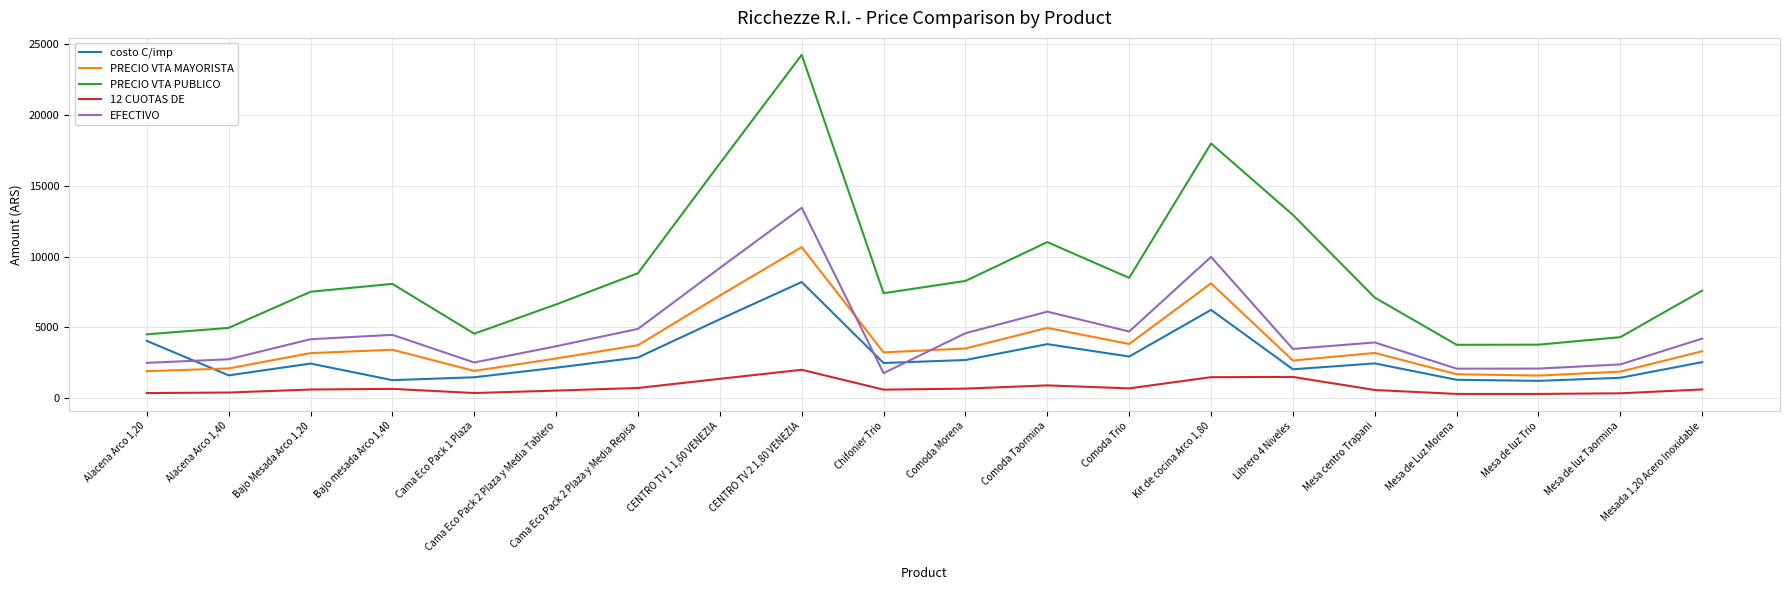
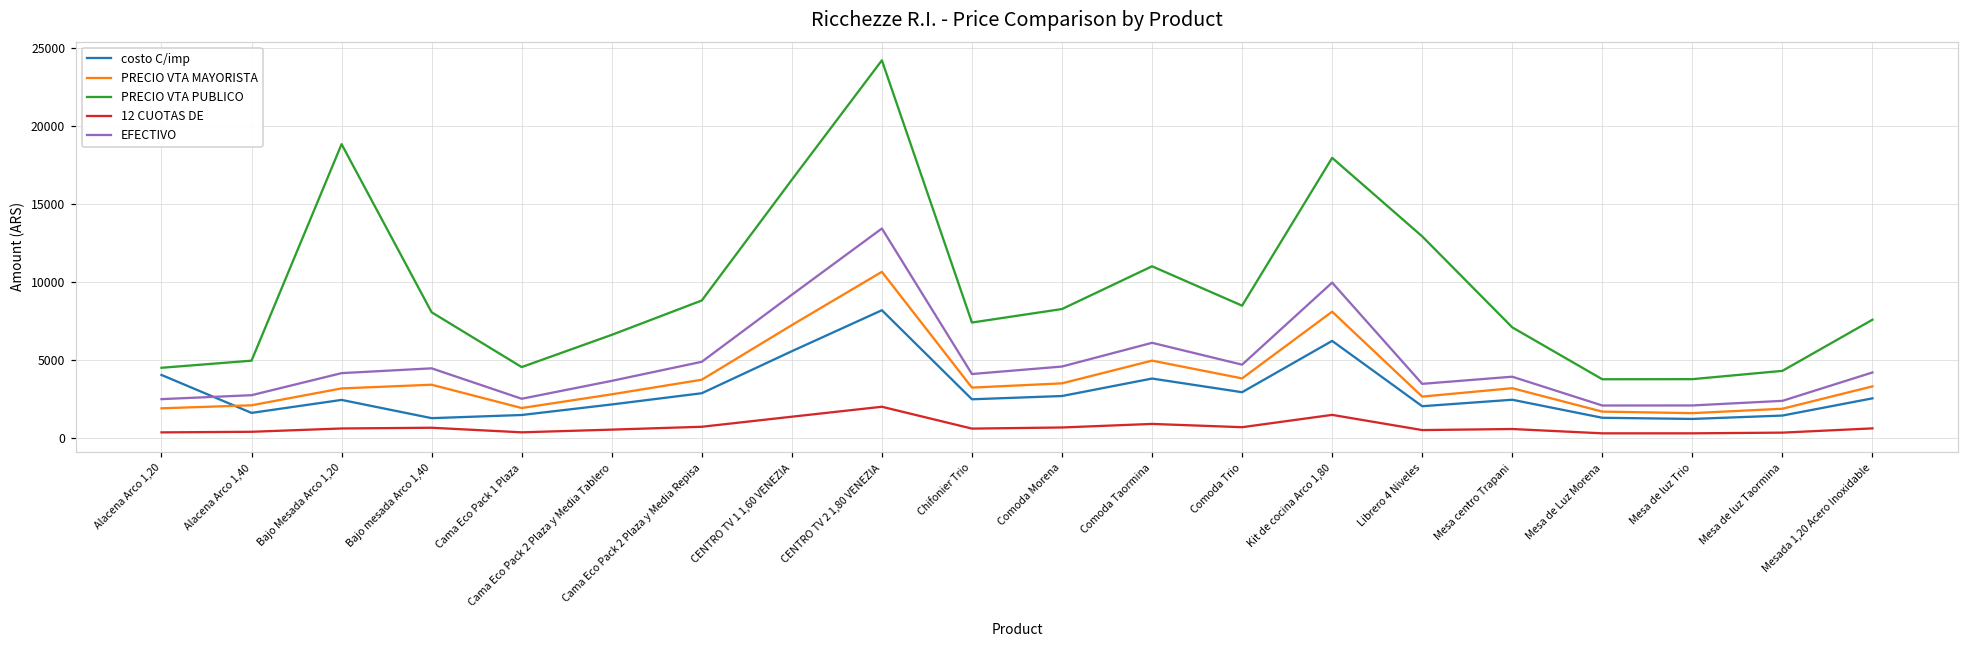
  {
    "costo C/imp": {
      "Alacena Arco 1,20": 4100,
      "Alacena Arco 1,40": 1600,
      "Bajo Mesada Arco 1,20": 2500,
      "Bajo mesada Arco 1,40": 1300,
      "Cama Eco Pack 1 Plaza": 1500,
      "Cama Eco Pack 2 Plaza y Media Tablero": 2200,
      "Cama Eco Pack 2 Plaza y Media Repisa": 2900,
      "CENTRO TV 1 1,60 VENEZIA": 5600,
      "CENTRO TV 2 1,80 VENEZIA": 8200,
      "Chifonier Trio": 2500,
      "Comoda Morena": 2700,
      "Comoda Taormina": 3800,
      "Comoda Trio": 3000,
      "Kit de cocina Arco 1,80": 6200,
      "Librero 4 Niveles": 2100,
      "Mesa centro Trapani": 2500,
      "Mesa de Luz Morena": 1300,
      "Mesa de luz Trio": 1200,
      "Mesa de luz Taormina": 1500,
      "Mesada 1,20 Acero Inoxidable": 2600
    },
    "PRECIO VTA MAYORISTA": {
      "Alacena Arco 1,20": 1900,
      "Alacena Arco 1,40": 2100,
      "Bajo Mesada Arco 1,20": 3200,
      "Bajo mesada Arco 1,40": 3400,
      "Cama Eco Pack 1 Plaza": 1900,
      "Cama Eco Pack 2 Plaza y Media Tablero": 2800,
      "Cama Eco Pack 2 Plaza y Media Repisa": 3800,
      "CENTRO TV 1 1,60 VENEZIA": 7300,
      "CENTRO TV 2 1,80 VENEZIA": 10700,
      "Chifonier Trio": 3200,
      "Comoda Morena": 3500,
      "Comoda Taormina": 5000,
      "Comoda Trio": 3800,
      "Kit de cocina Arco 1,80": 8100,
      "Librero 4 Niveles": 2700,
      "Mesa centro Trapani": 3200,
      "Mesa de Luz Morena": 1700,
      "Mesa de luz Trio": 1600,
      "Mesa de luz Taormina": 1900,
      "Mesada 1,20 Acero Inoxidable": 3300
    },
    "PRECIO VTA PUBLICO": {
      "Alacena Arco 1,20": 4500,
      "Alacena Arco 1,40": 5000,
-     "Bajo Mesada Arco 1,20": 7500,
+     "Bajo Mesada Arco 1,20": 18900,
      "Bajo mesada Arco 1,40": 8100,
      "Cama Eco Pack 1 Plaza": 4600,
      "Cama Eco Pack 2 Plaza y Media Tablero": 6600,
      "Cama Eco Pack 2 Plaza y Media Repisa": 8800,
      "CENTRO TV 1 1,60 VENEZIA": 16600,
      "CENTRO TV 2 1,80 VENEZIA": 24200,
      "Chifonier Trio": 7400,
      "Comoda Morena": 8300,
      "Comoda Taormina": 11000,
      "Comoda Trio": 8500,
      "Kit de cocina Arco 1,80": 18000,
      "Librero 4 Niveles": 12900,
      "Mesa centro Trapani": 7100,
      "Mesa de Luz Morena": 3800,
      "Mesa de luz Trio": 3800,
      "Mesa de luz Taormina": 4300,
      "Mesada 1,20 Acero Inoxidable": 7600
    },
    "12 CUOTAS DE": {
      "Alacena Arco 1,20": 400,
      "Alacena Arco 1,40": 400,
      "Bajo Mesada Arco 1,20": 600,
      "Bajo mesada Arco 1,40": 700,
      "Cama Eco Pack 1 Plaza": 400,
      "Cama Eco Pack 2 Plaza y Media Tablero": 600,
      "Cama Eco Pack 2 Plaza y Media Repisa": 700,
      "CENTRO TV 1 1,60 VENEZIA": 1400,
      "CENTRO TV 2 1,80 VENEZIA": 2000,
      "Chifonier Trio": 600,
      "Comoda Morena": 700,
      "Comoda Taormina": 900,
      "Comoda Trio": 700,
      "Kit de cocina Arco 1,80": 1500,
-     "Librero 4 Niveles": 1500,
+     "Librero 4 Niveles": 500,
      "Mesa centro Trapani": 600,
      "Mesa de Luz Morena": 300,
      "Mesa de luz Trio": 300,
      "Mesa de luz Taormina": 400,
      "Mesada 1,20 Acero Inoxidable": 600
    },
    "EFECTIVO": {
      "Alacena Arco 1,20": 2500,
      "Alacena Arco 1,40": 2800,
      "Bajo Mesada Arco 1,20": 4200,
      "Bajo mesada Arco 1,40": 4500,
      "Cama Eco Pack 1 Plaza": 2500,
      "Cama Eco Pack 2 Plaza y Media Tablero": 3700,
      "Cama Eco Pack 2 Plaza y Media Repisa": 4900,
      "CENTRO TV 1 1,60 VENEZIA": 9200,
      "CENTRO TV 2 1,80 VENEZIA": 13400,
-     "Chifonier Trio": 1800,
+     "Chifonier Trio": 4100,
      "Comoda Morena": 4600,
      "Comoda Taormina": 6100,
      "Comoda Trio": 4700,
      "Kit de cocina Arco 1,80": 10000,
      "Librero 4 Niveles": 3500,
      "Mesa centro Trapani": 3900,
      "Mesa de Luz Morena": 2100,
      "Mesa de luz Trio": 2100,
      "Mesa de luz Taormina": 2400,
      "Mesada 1,20 Acero Inoxidable": 4200
    }
  }
